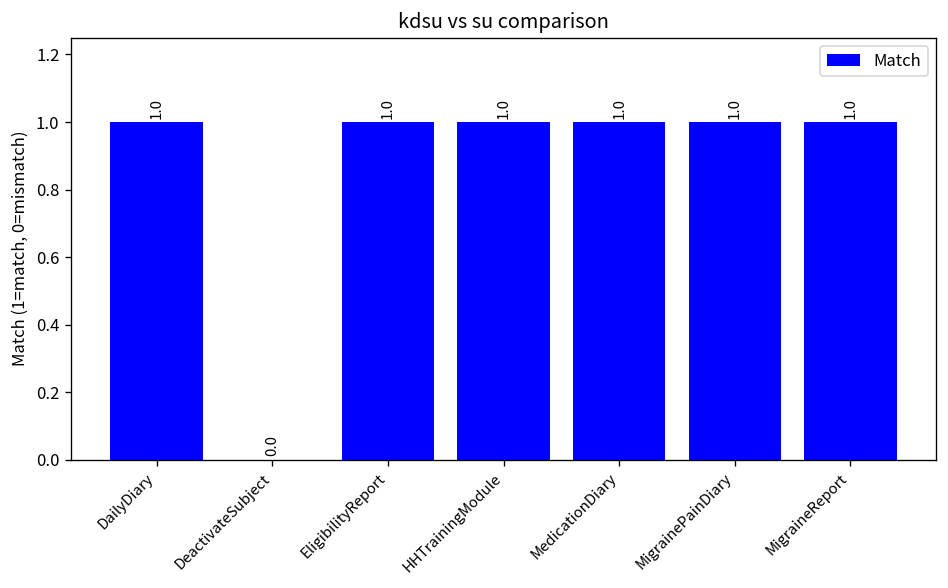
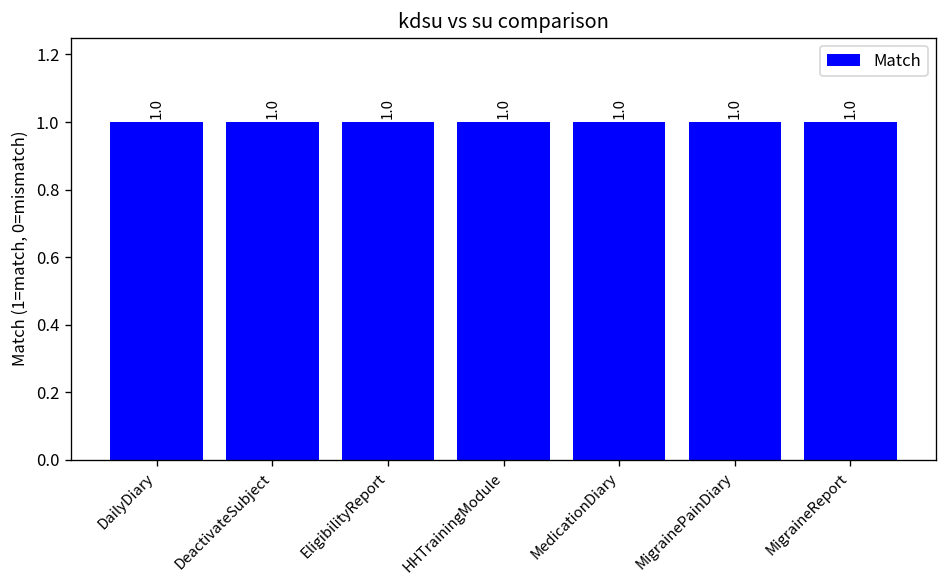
  {
    "DailyDiary": 1.0,
-   "DeactivateSubject": 0.0,
+   "DeactivateSubject": 1.0,
    "EligibilityReport": 1.0,
    "HHTrainingModule": 1.0,
    "MedicationDiary": 1.0,
    "MigrainePainDiary": 1.0,
    "MigraineReport": 1.0
  }
